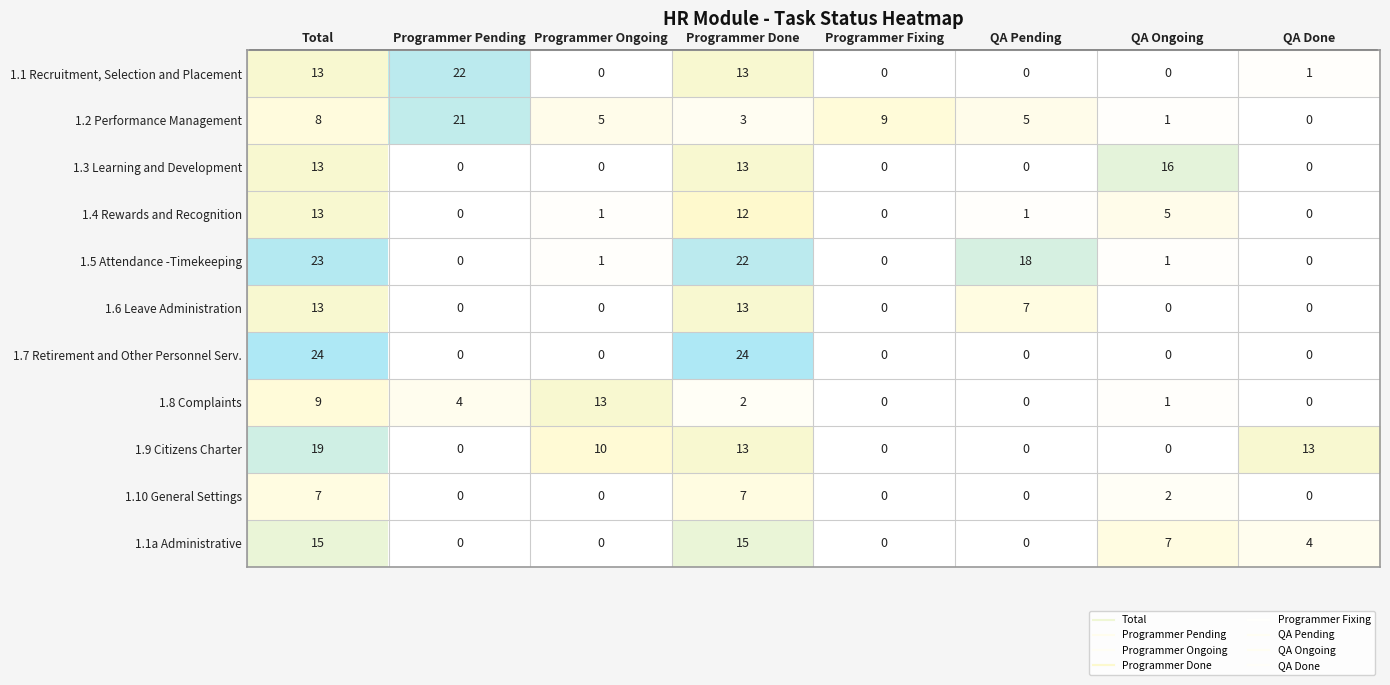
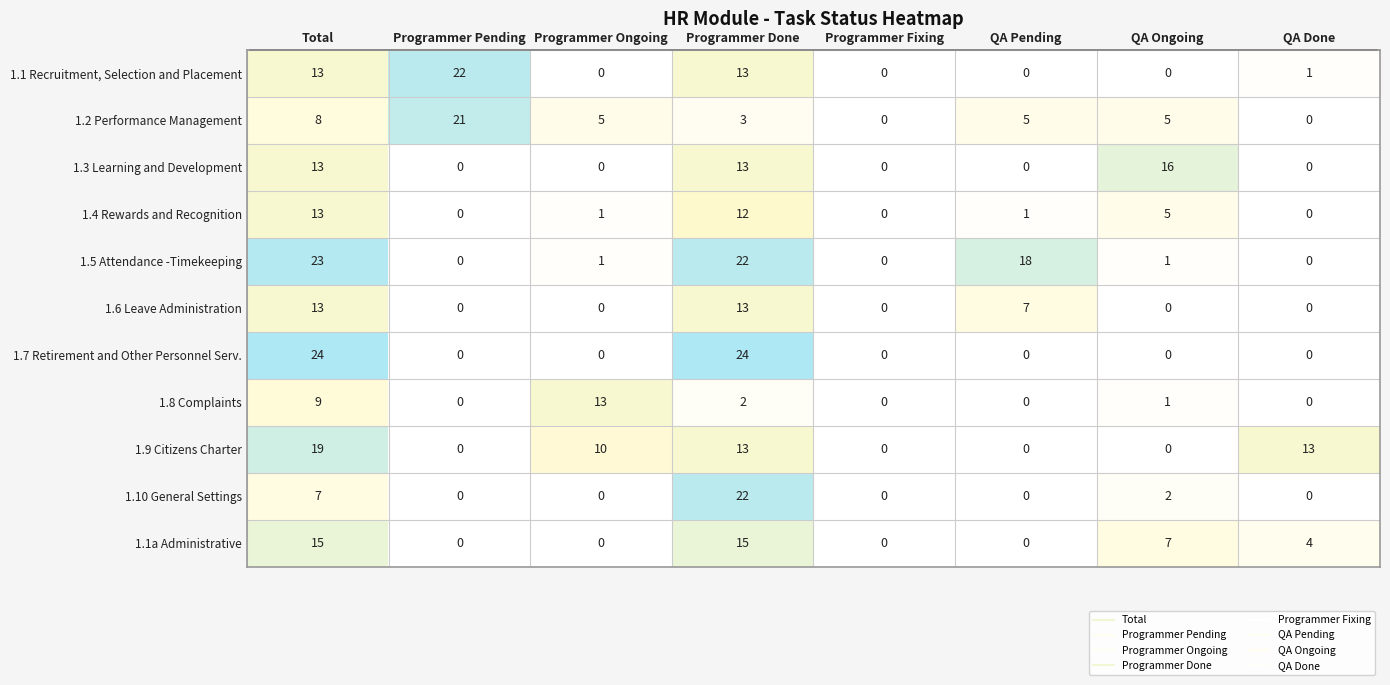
  {
    "1.1 Recruitment, Selection and Placement": {
      "Total": 13,
      "Programmer Pending": 22,
      "Programmer Ongoing": 0,
      "Programmer Done": 13,
      "Programmer Fixing": 0,
      "QA Pending": 0,
      "QA Ongoing": 0,
      "QA Done": 1
    },
    "1.2 Performance Management": {
      "Total": 8,
      "Programmer Pending": 21,
      "Programmer Ongoing": 5,
      "Programmer Done": 3,
-     "Programmer Fixing": 9,
+     "Programmer Fixing": 0,
      "QA Pending": 5,
-     "QA Ongoing": 1,
+     "QA Ongoing": 5,
      "QA Done": 0
    },
    "1.3 Learning and Development": {
      "Total": 13,
      "Programmer Pending": 0,
      "Programmer Ongoing": 0,
      "Programmer Done": 13,
      "Programmer Fixing": 0,
      "QA Pending": 0,
      "QA Ongoing": 16,
      "QA Done": 0
    },
    "1.4 Rewards and Recognition": {
      "Total": 13,
      "Programmer Pending": 0,
      "Programmer Ongoing": 1,
      "Programmer Done": 12,
      "Programmer Fixing": 0,
      "QA Pending": 1,
      "QA Ongoing": 5,
      "QA Done": 0
    },
    "1.5 Attendance -Timekeeping": {
      "Total": 23,
      "Programmer Pending": 0,
      "Programmer Ongoing": 1,
      "Programmer Done": 22,
      "Programmer Fixing": 0,
      "QA Pending": 18,
      "QA Ongoing": 1,
      "QA Done": 0
    },
    "1.6 Leave Administration": {
      "Total": 13,
      "Programmer Pending": 0,
      "Programmer Ongoing": 0,
      "Programmer Done": 13,
      "Programmer Fixing": 0,
      "QA Pending": 7,
      "QA Ongoing": 0,
      "QA Done": 0
    },
    "1.7 Retirement and Other Personnel Serv.": {
      "Total": 24,
      "Programmer Pending": 0,
      "Programmer Ongoing": 0,
      "Programmer Done": 24,
      "Programmer Fixing": 0,
      "QA Pending": 0,
      "QA Ongoing": 0,
      "QA Done": 0
    },
    "1.8 Complaints": {
      "Total": 9,
-     "Programmer Pending": 4,
+     "Programmer Pending": 0,
      "Programmer Ongoing": 13,
      "Programmer Done": 2,
      "Programmer Fixing": 0,
      "QA Pending": 0,
      "QA Ongoing": 1,
      "QA Done": 0
    },
    "1.9 Citizens Charter": {
      "Total": 19,
      "Programmer Pending": 0,
      "Programmer Ongoing": 10,
      "Programmer Done": 13,
      "Programmer Fixing": 0,
      "QA Pending": 0,
      "QA Ongoing": 0,
      "QA Done": 13
    },
    "1.10 General Settings": {
      "Total": 7,
      "Programmer Pending": 0,
      "Programmer Ongoing": 0,
-     "Programmer Done": 7,
+     "Programmer Done": 22,
      "Programmer Fixing": 0,
      "QA Pending": 0,
      "QA Ongoing": 2,
      "QA Done": 0
    },
    "1.1a Administrative": {
      "Total": 15,
      "Programmer Pending": 0,
      "Programmer Ongoing": 0,
      "Programmer Done": 15,
      "Programmer Fixing": 0,
      "QA Pending": 0,
      "QA Ongoing": 7,
      "QA Done": 4
    }
  }
